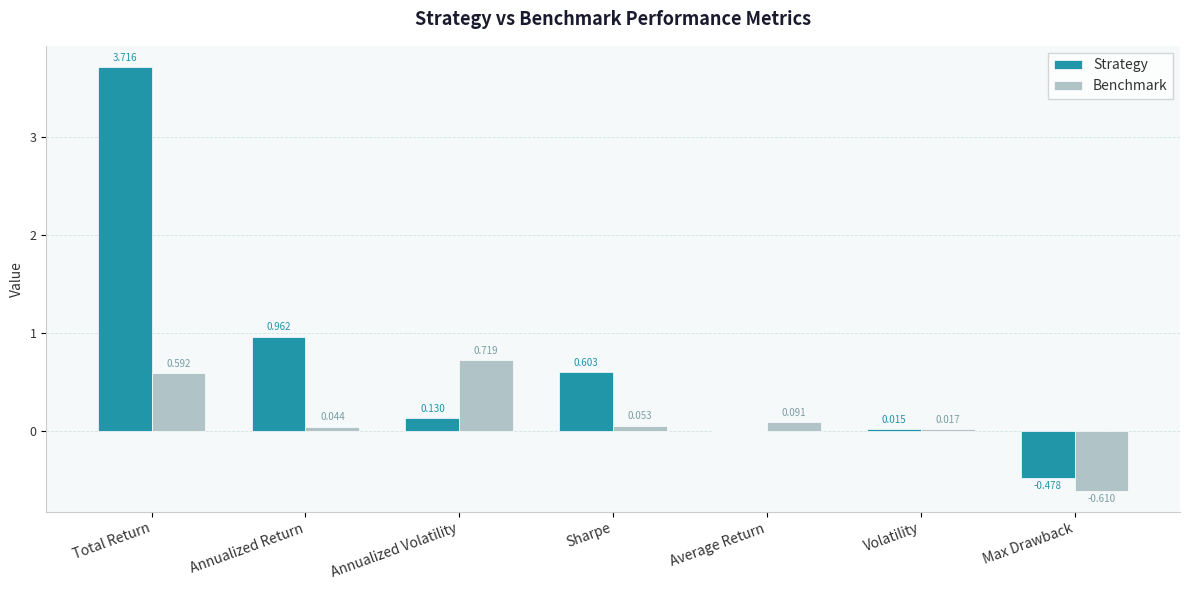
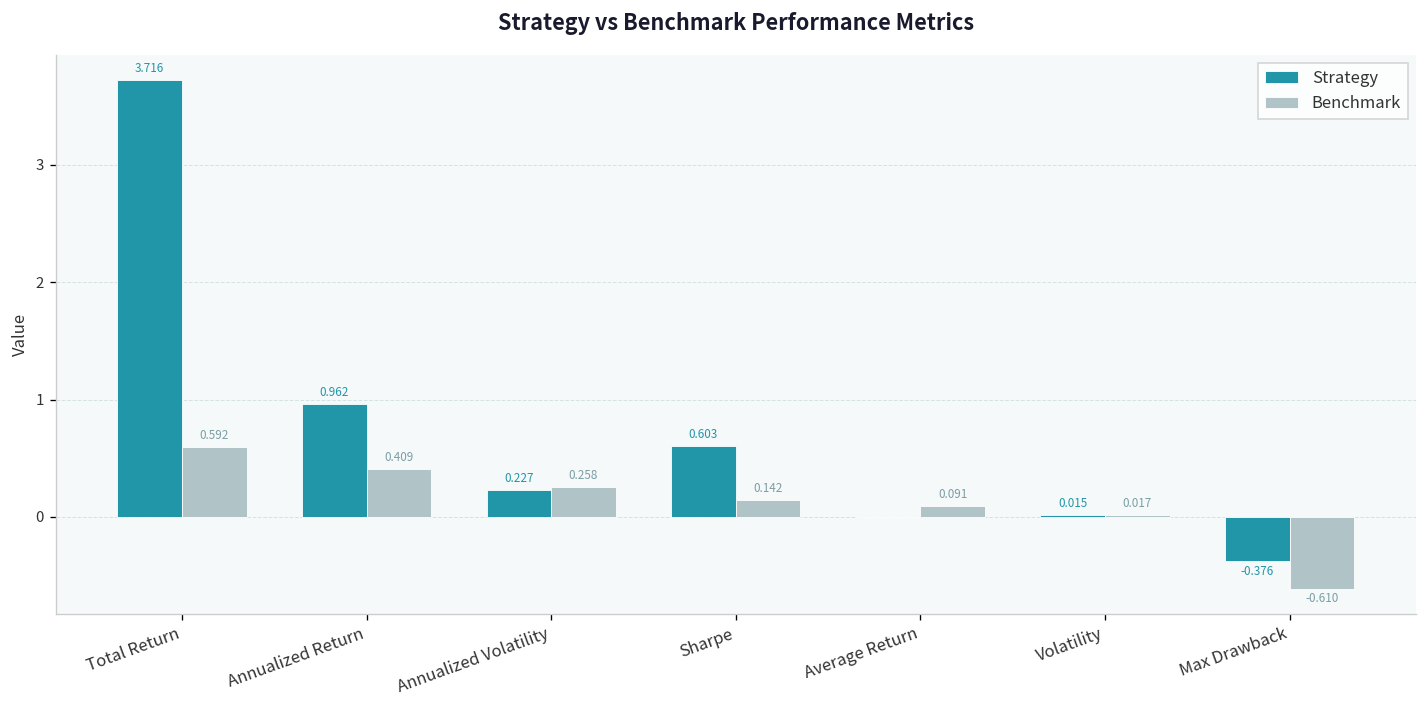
  {
    "Strategy": {
      "Total Return": 3.716,
      "Annualized Return": 0.962,
-     "Annualized Volatility": 0.130,
+     "Annualized Volatility": 0.227,
      "Sharpe": 0.603,
      "Volatility": 0.015,
-     "Max Drawback": -0.478
+     "Max Drawback": -0.376
    },
    "Benchmark": {
      "Total Return": 0.592,
-     "Annualized Return": 0.044,
-     "Annualized Volatility": 0.719,
-     "Sharpe": 0.053,
+     "Annualized Return": 0.409,
+     "Annualized Volatility": 0.258,
+     "Sharpe": 0.142,
      "Average Return": 0.091,
      "Volatility": 0.017,
      "Max Drawback": -0.610
    }
  }
